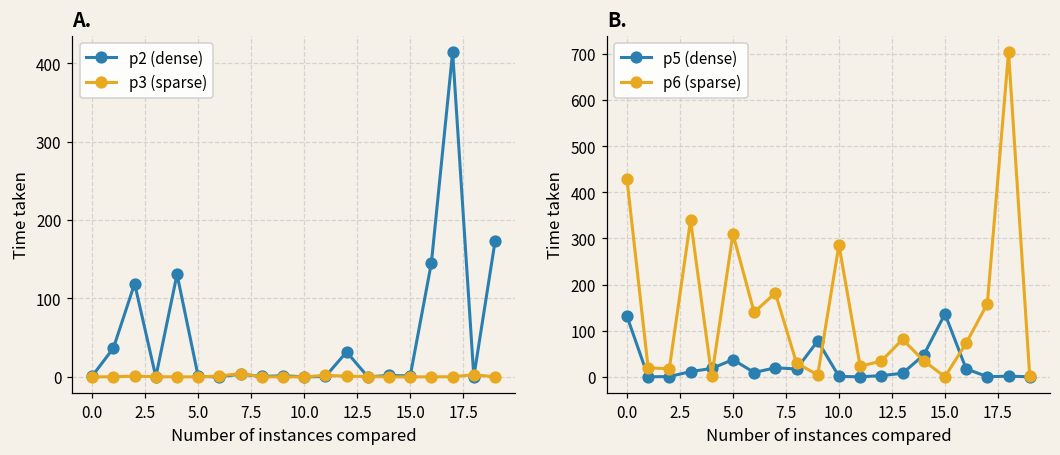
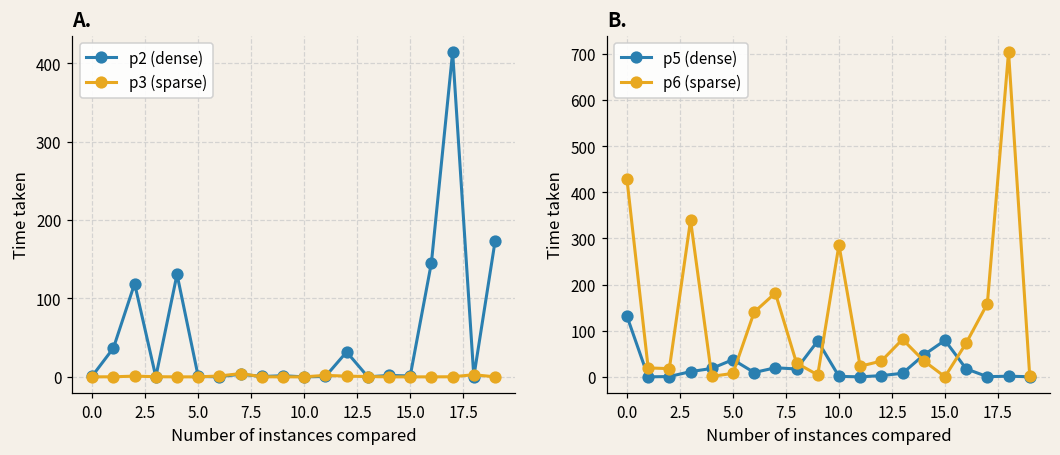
  {
    "B.": {
      "p5 (dense)": {
        "0.0": 130,
        "5.0": 40,
        "10.0": 0,
-       "15.0": 140
+       "15.0": 80
      },
      "p6 (sparse)": {
        "0.0": 430,
-       "5.0": 310,
+       "5.0": 10,
        "10.0": 290,
        "15.0": 0
      }
    }
  }
